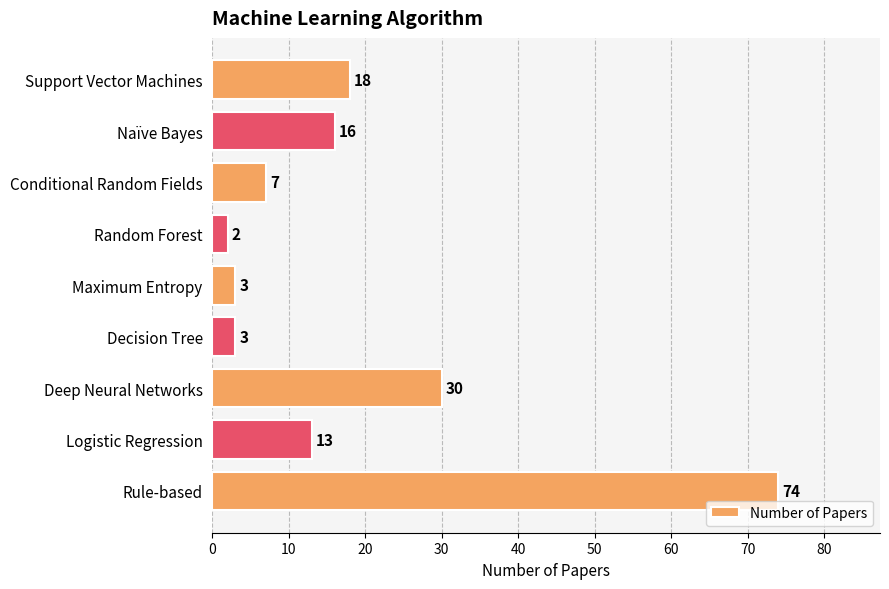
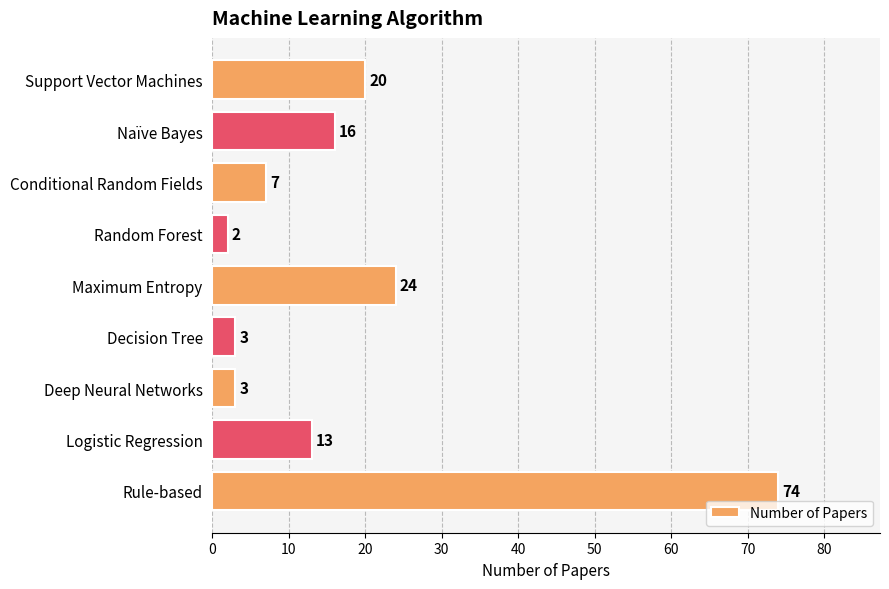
  {
-   "Support Vector Machines": 18,
+   "Support Vector Machines": 20,
    "Naïve Bayes": 16,
    "Conditional Random Fields": 7,
    "Random Forest": 2,
-   "Maximum Entropy": 3,
+   "Maximum Entropy": 24,
    "Decision Tree": 3,
-   "Deep Neural Networks": 30,
+   "Deep Neural Networks": 3,
    "Logistic Regression": 13,
    "Rule-based": 74
  }
